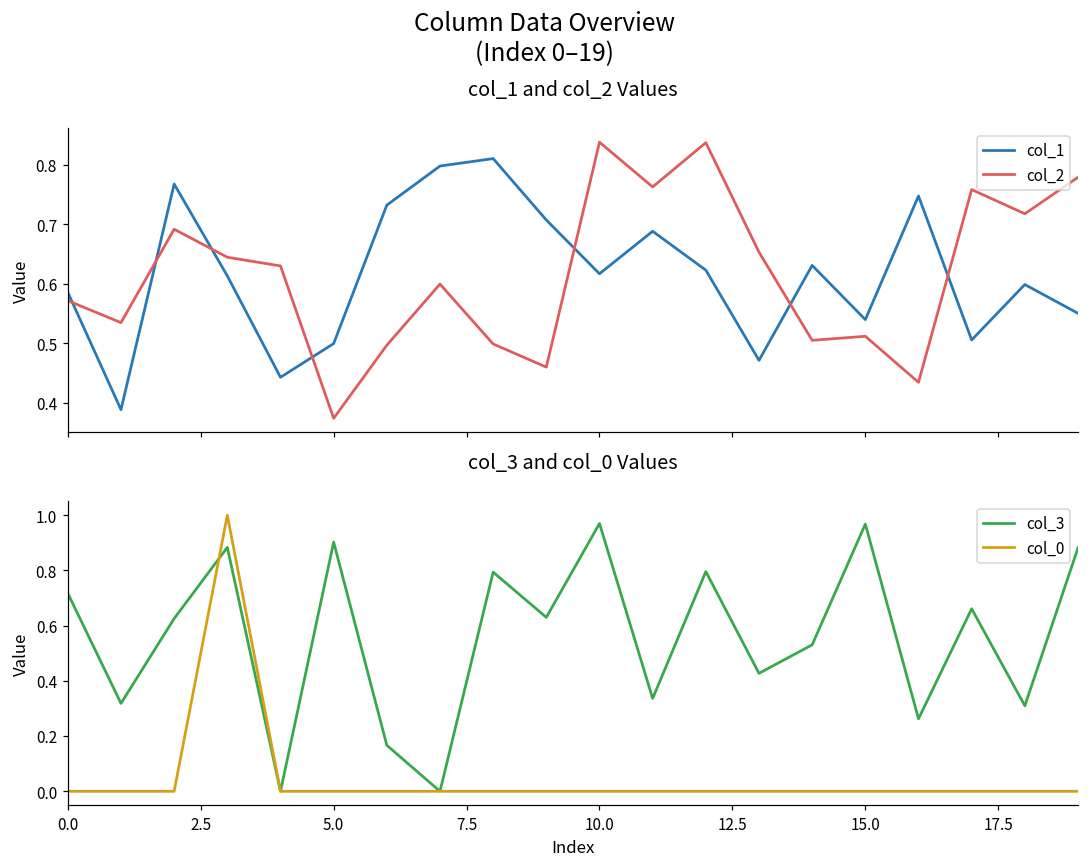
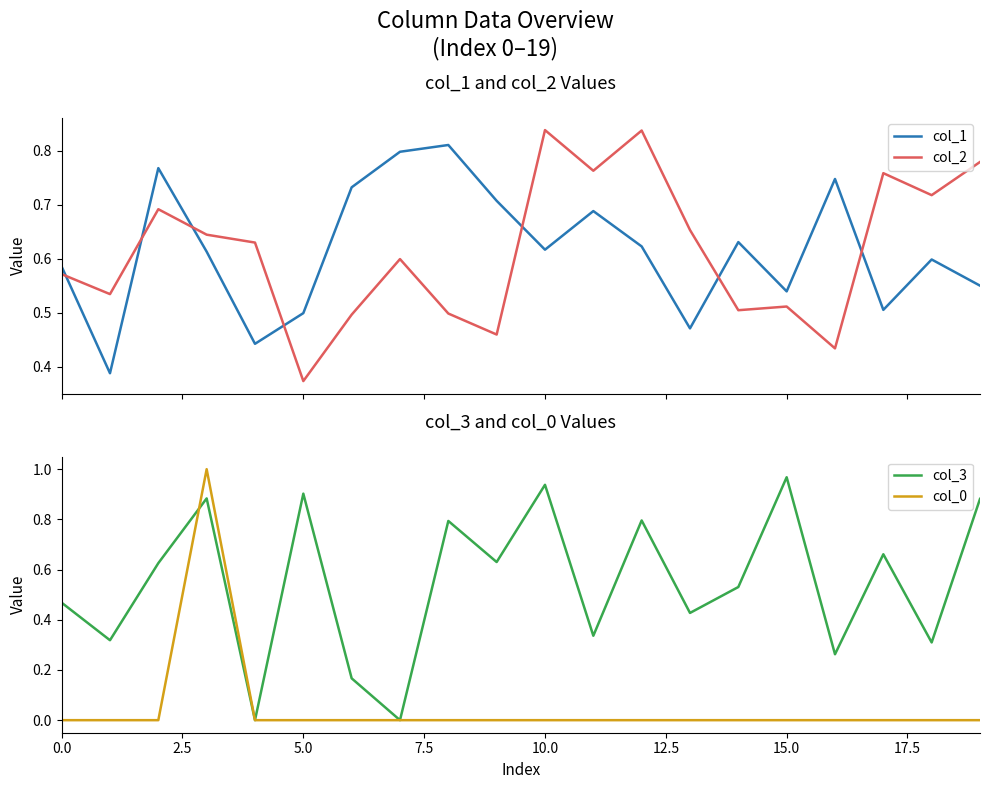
  {
    "col_3 and col_0 Values": {
      "col_3": {
-       "0.0": 0.72,
+       "0.0": 0.47,
        "5.0": 0.90,
-       "10.0": 0.97,
+       "10.0": 0.94,
        "15.0": 0.97
      },
      "col_0": {
        "0.0": 0.00,
        "5.0": 0.00,
        "10.0": 0.00,
        "15.0": 0.00
      }
    }
  }
